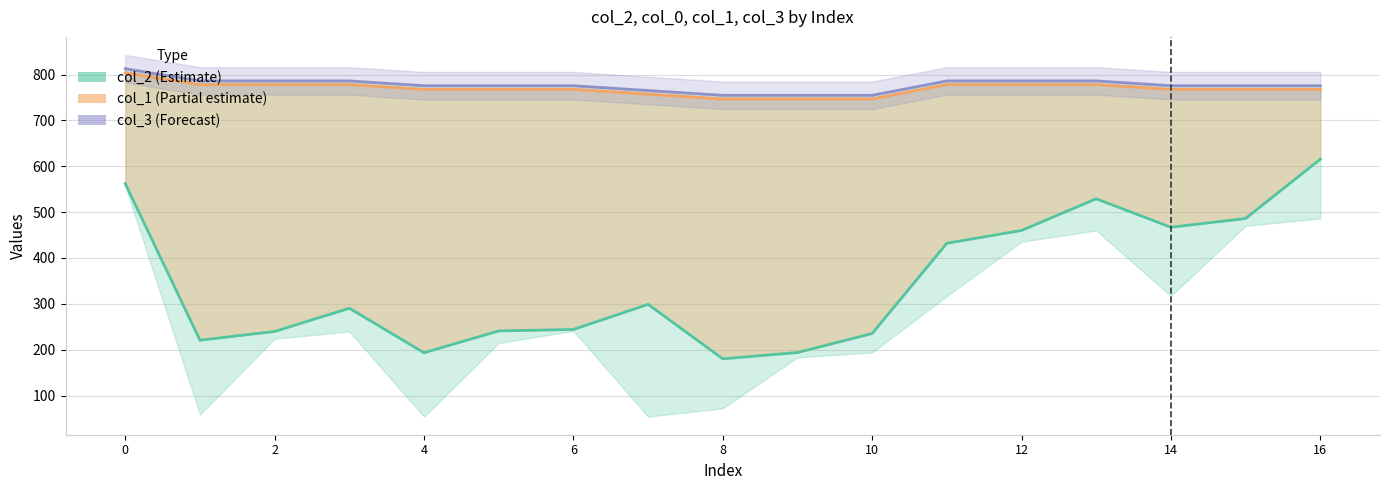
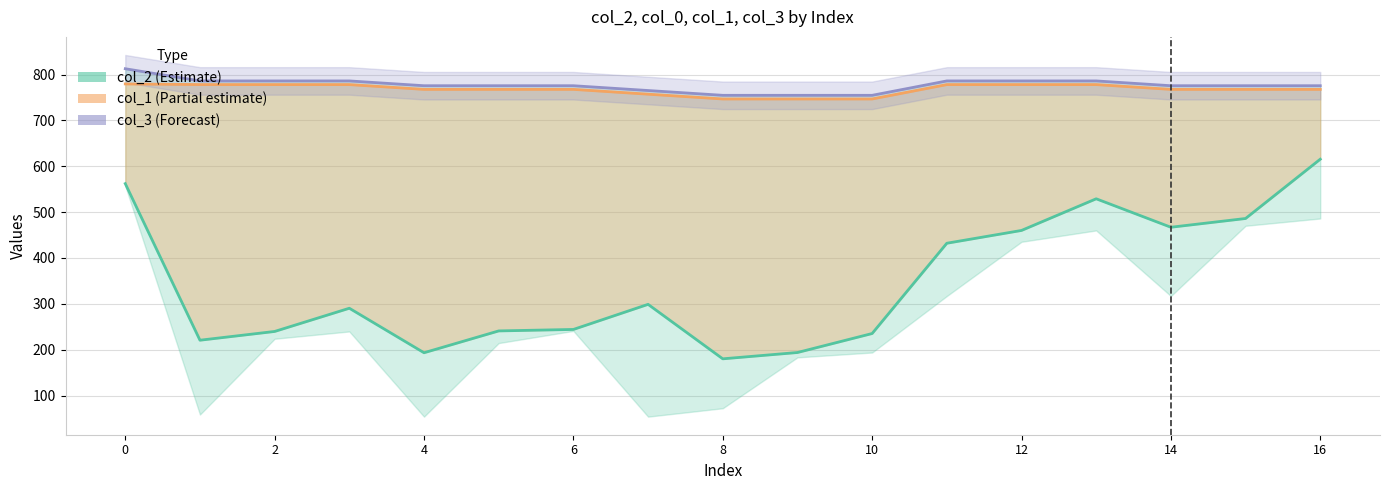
  {
    "col_2 (Estimate)": {
      "0": 560,
      "2": 240,
      "4": 190,
      "6": 240,
      "8": 180,
      "10": 240,
      "12": 460,
      "14": 470,
      "16": 620
    },
    "col_1 (Partial estimate)": {
-     "0": 800,
+     "0": 780,
      "2": 780,
      "4": 770,
      "6": 770,
      "8": 750,
      "10": 750,
      "12": 780,
      "14": 770,
      "16": 770
    }
  }
